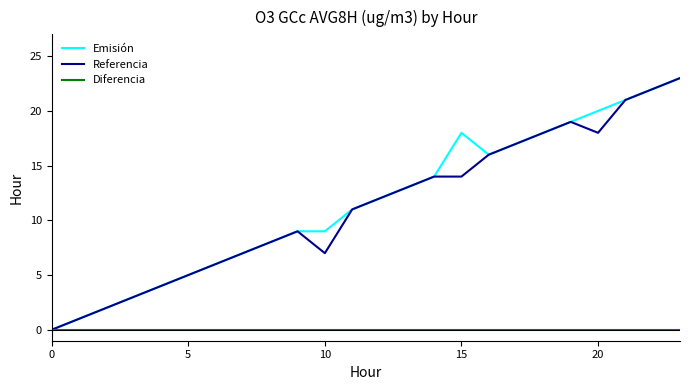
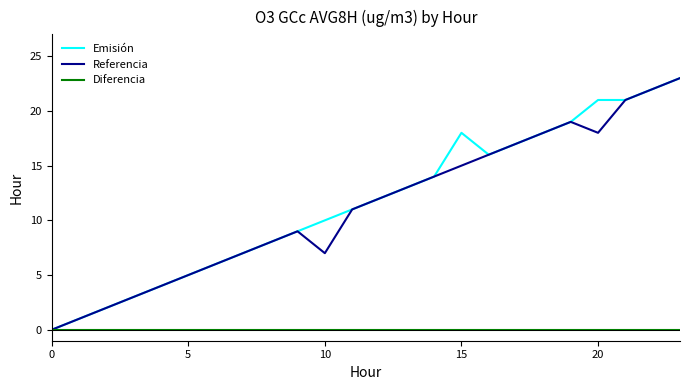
  {
    "Emisión": {
-     "10": 9,
+     "10": 10,
      "15": 18,
-     "20": 20
+     "20": 21
    },
    "Referencia": {
      "10": 7,
-     "15": 14,
+     "15": 15,
      "20": 18
    },
    "Diferencia": {
      "5": 0,
      "10": 0,
      "15": 0,
      "20": 0
    }
  }
